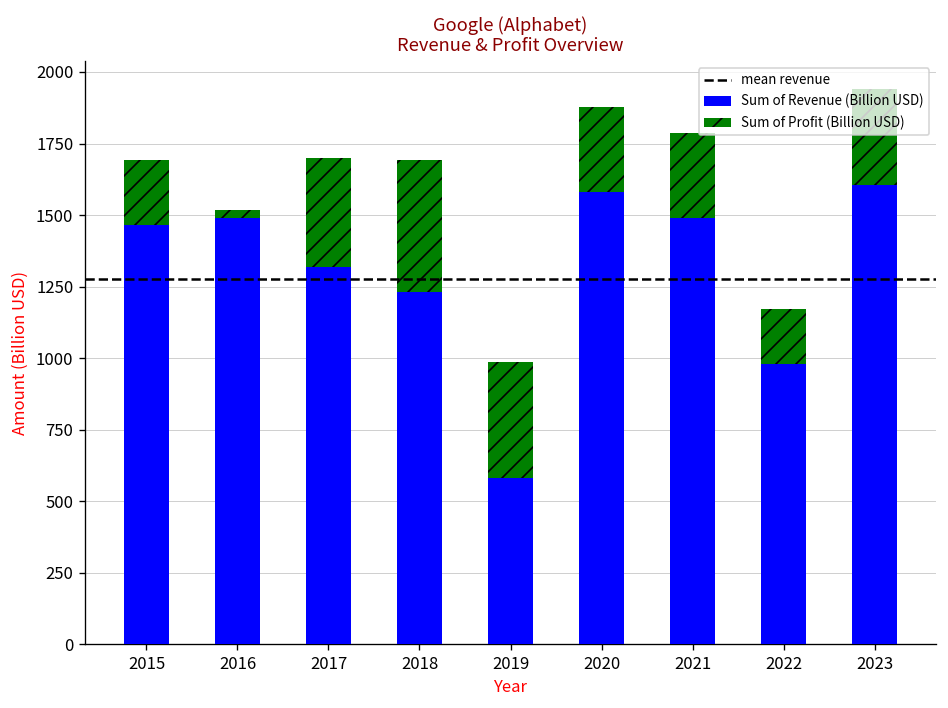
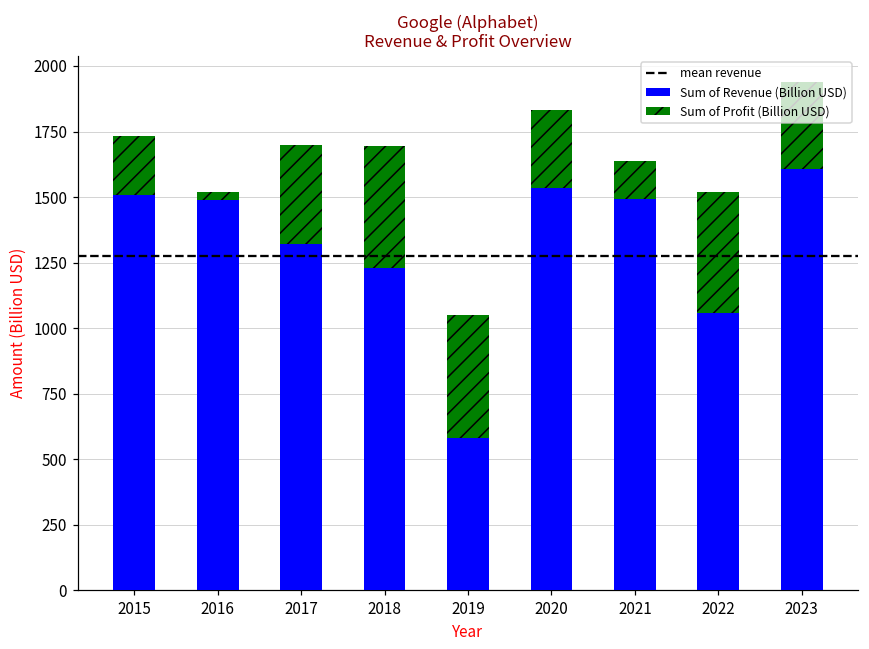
  {
    "Sum of Revenue (Billion USD)": {
-     "2015": 1470,
+     "2015": 1510,
      "2016": 1490,
      "2017": 1320,
      "2018": 1230,
      "2019": 580,
-     "2020": 1580,
+     "2020": 1530,
      "2021": 1490,
-     "2022": 980,
+     "2022": 1060,
      "2023": 1610
    },
    "Sum of Profit (Billion USD)": {
      "2015": 230,
      "2016": 30,
      "2017": 380,
      "2018": 460,
-     "2019": 410,
+     "2019": 470,
      "2020": 300,
-     "2021": 290,
-     "2022": 190
+     "2021": 150,
+     "2022": 460
    }
  }
